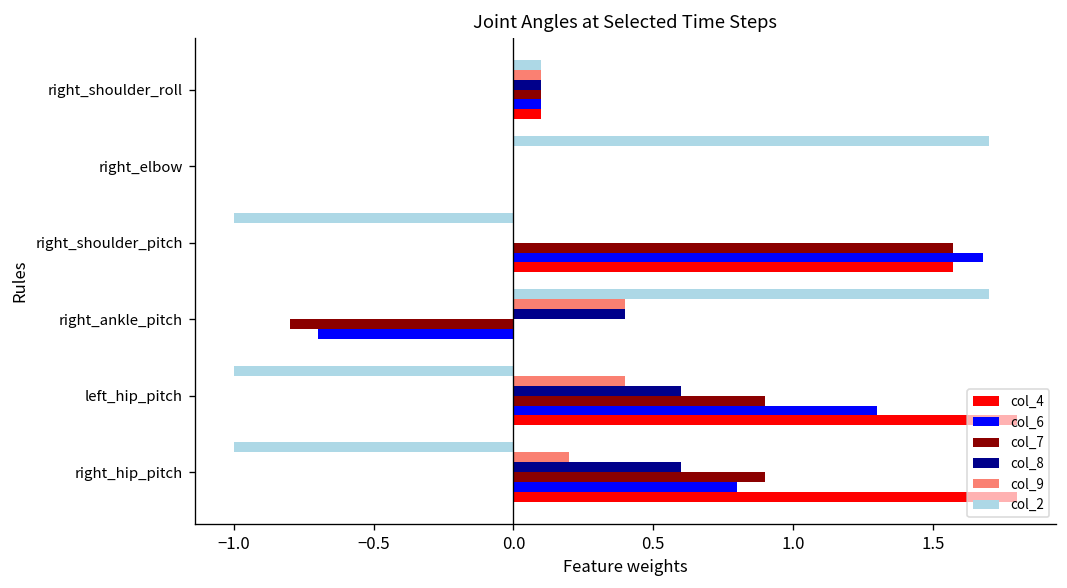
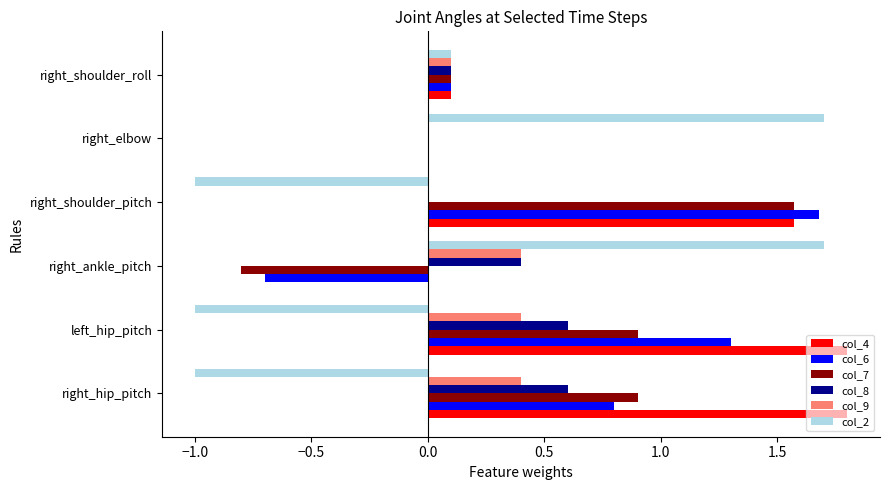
  {
    "col_4": {
      "right_shoulder_roll": 0.1,
      "right_elbow": 0.0,
      "right_shoulder_pitch": 1.57,
      "right_ankle_pitch": 0.0
    },
    "col_6": {
      "right_shoulder_roll": 0.1,
      "right_elbow": 0.0,
      "right_shoulder_pitch": 1.68,
      "right_ankle_pitch": -0.7,
      "left_hip_pitch": 1.3,
      "right_hip_pitch": 0.8
    },
    "col_7": {
      "right_shoulder_roll": 0.1,
      "right_elbow": 0.0,
      "right_shoulder_pitch": 1.57,
      "right_ankle_pitch": -0.8,
      "left_hip_pitch": 0.9,
      "right_hip_pitch": 0.9
    },
    "col_8": {
      "right_shoulder_roll": 0.1,
      "right_elbow": 0.0,
      "right_shoulder_pitch": 0.0,
      "right_ankle_pitch": 0.4,
      "left_hip_pitch": 0.6,
      "right_hip_pitch": 0.6
    },
    "col_9": {
      "right_shoulder_roll": 0.1,
      "right_elbow": 0.0,
      "right_shoulder_pitch": 0.0,
      "right_ankle_pitch": 0.4,
      "left_hip_pitch": 0.4,
-     "right_hip_pitch": 0.2
+     "right_hip_pitch": 0.4
    },
    "col_2": {
      "right_shoulder_roll": 0.1,
      "right_elbow": 1.7,
      "right_shoulder_pitch": -1.0,
      "right_ankle_pitch": 1.7,
      "left_hip_pitch": -1.0,
      "right_hip_pitch": -1.0
    }
  }
